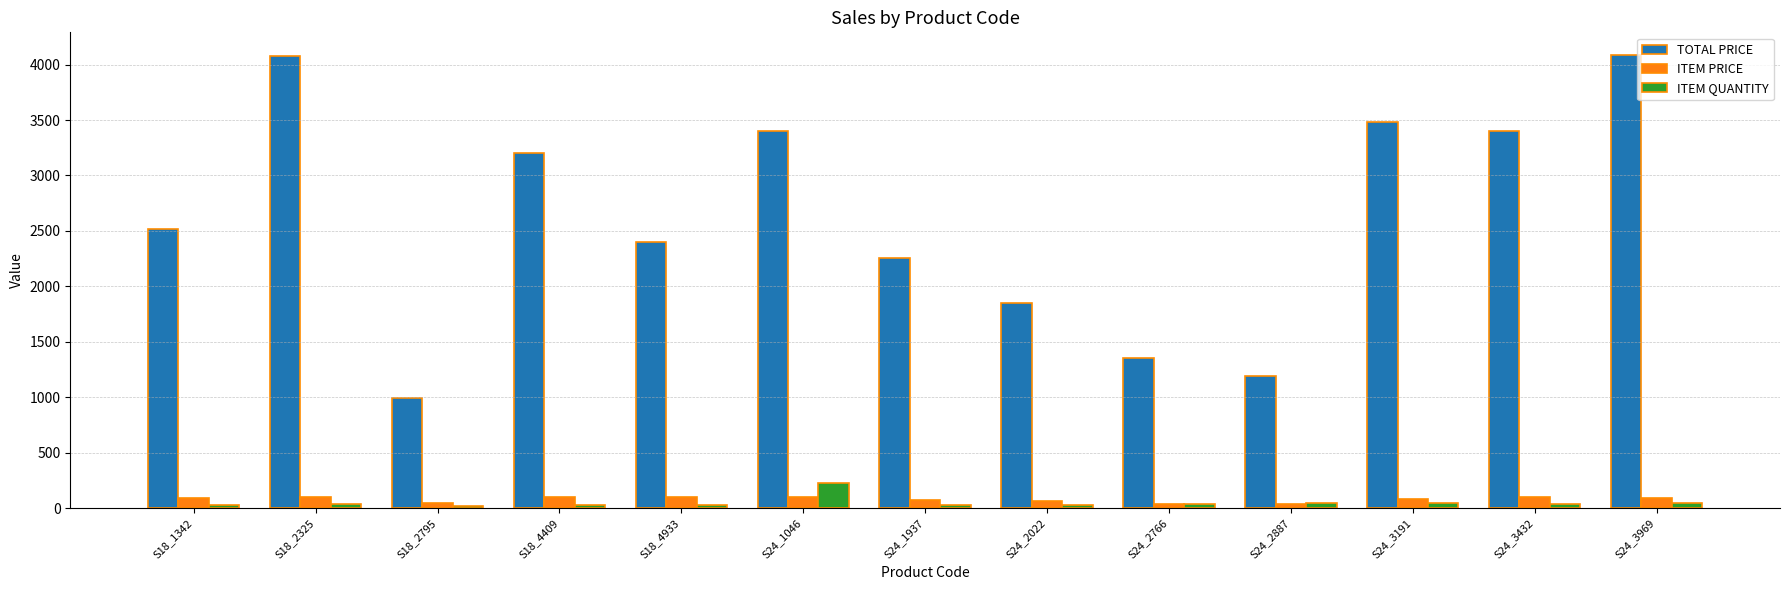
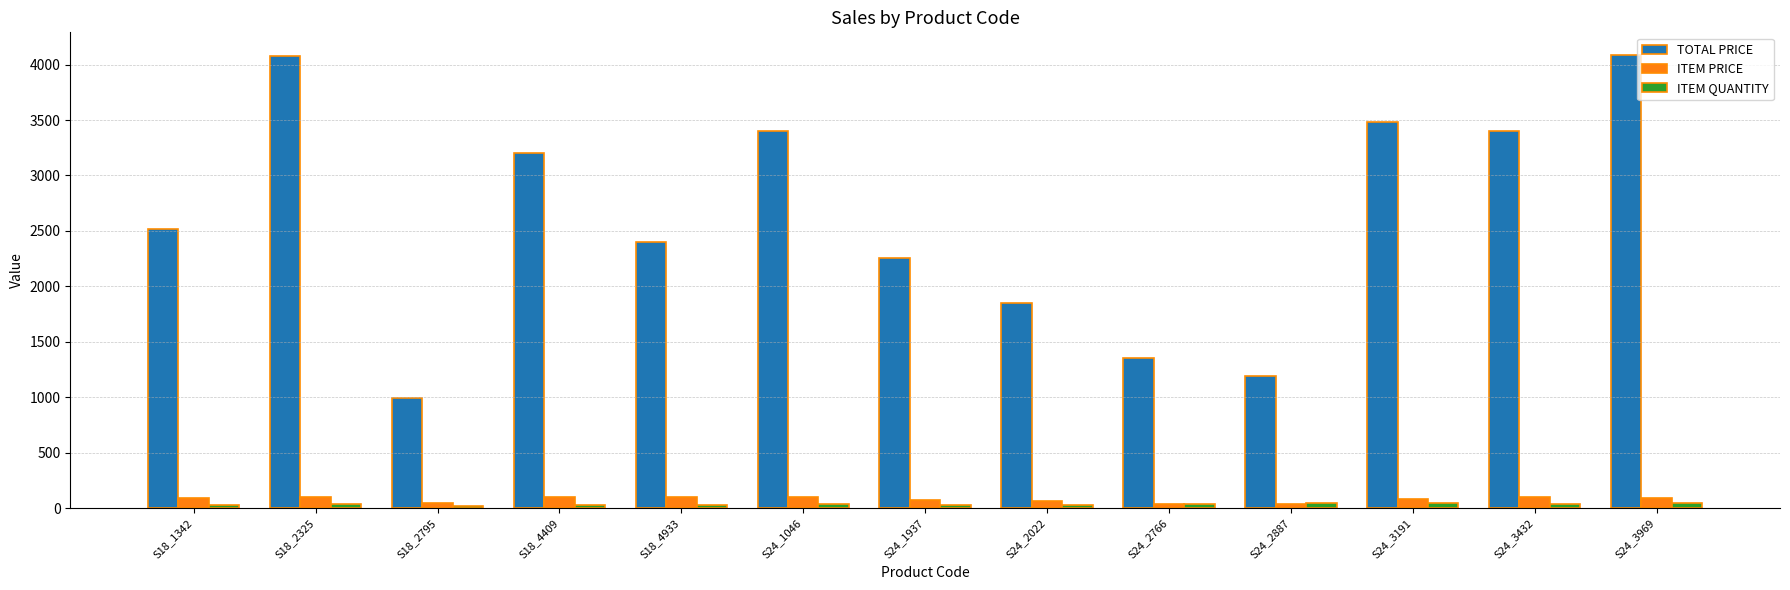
  {
    "TOTAL PRICE": {
      "S18_1342": 2520,
      "S18_2325": 4070,
      "S18_2795": 990,
      "S18_4409": 3200,
      "S18_4933": 2400,
      "S24_1046": 3400,
      "S24_1937": 2260,
      "S24_2022": 1850,
      "S24_2766": 1350,
      "S24_2887": 1190,
      "S24_3191": 3480,
      "S24_3432": 3400,
      "S24_3969": 4090
    },
    "ITEM PRICE": {
      "S18_1342": 90,
      "S18_2325": 100,
      "S18_2795": 50,
      "S18_4409": 100,
      "S18_4933": 100,
      "S24_1046": 100,
      "S24_1937": 70,
      "S24_2022": 70,
      "S24_2766": 40,
      "S24_2887": 40,
      "S24_3191": 80,
      "S24_3432": 100,
      "S24_3969": 100
    },
    "ITEM QUANTITY": {
      "S18_1342": 30,
      "S18_2325": 40,
      "S18_4409": 30,
      "S18_4933": 20,
-     "S24_1046": 230,
+     "S24_1046": 30,
      "S24_1937": 30,
      "S24_2022": 30,
      "S24_2766": 40,
      "S24_2887": 40,
      "S24_3191": 40,
      "S24_3432": 30,
      "S24_3969": 40
    }
  }
